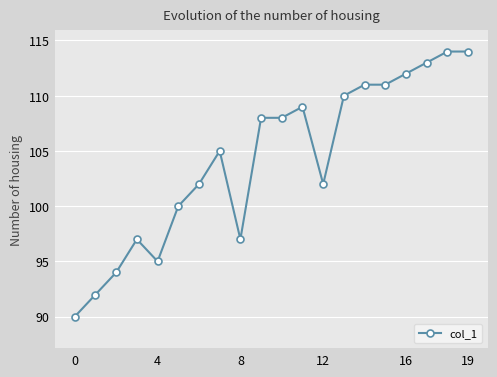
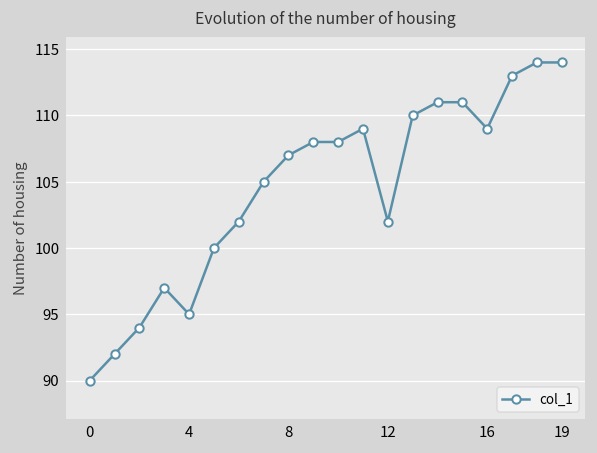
  {
    "0": 90,
    "4": 95,
-   "8": 97,
+   "8": 107,
    "12": 102,
-   "16": 112,
+   "16": 109,
    "19": 114
  }
